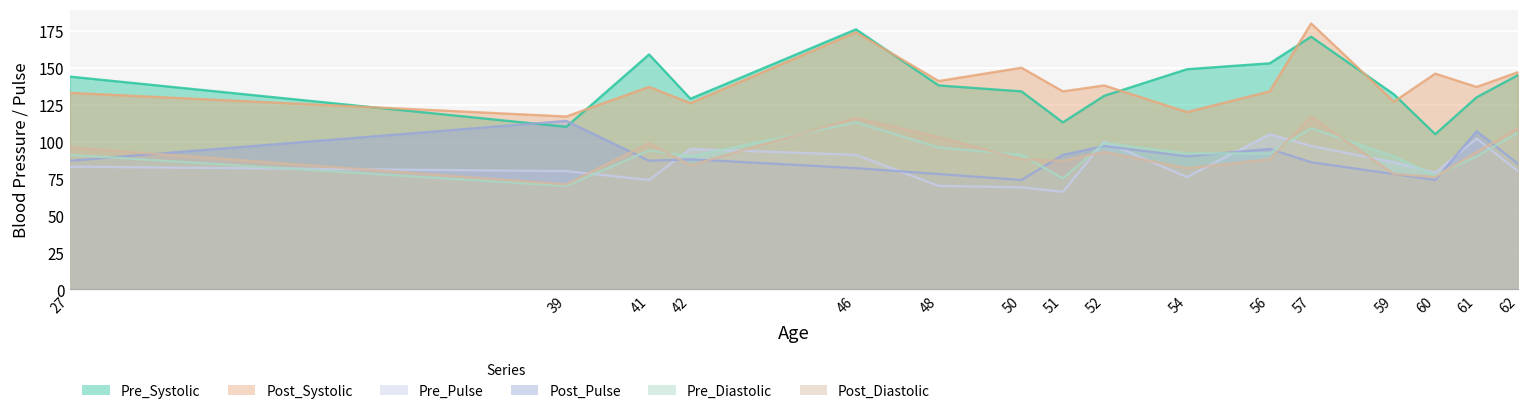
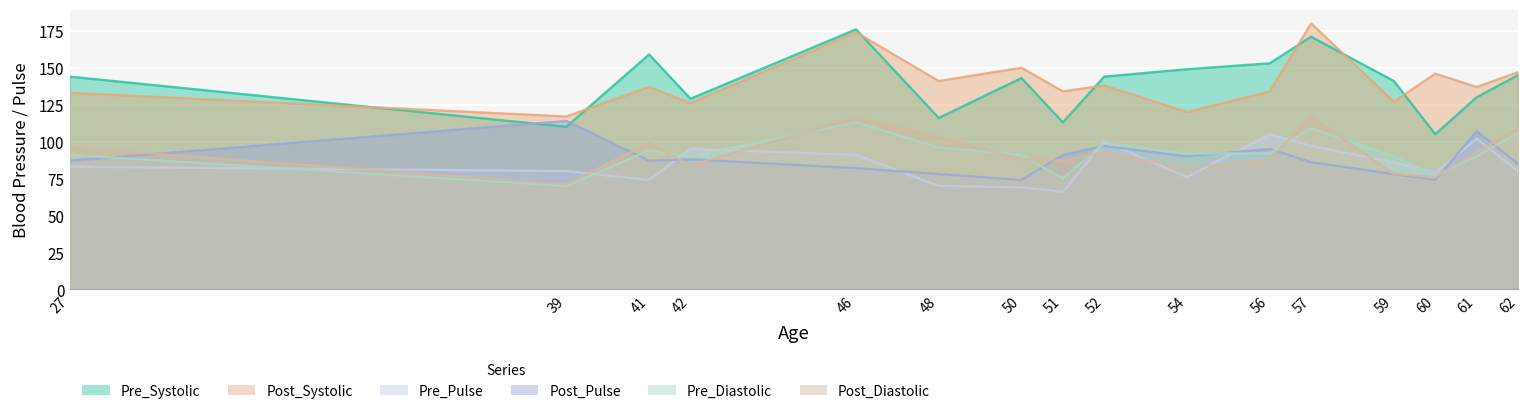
  {
    "Pre_Systolic": {
      "27": 144,
      "39": 110,
      "41": 159,
      "42": 129,
      "46": 176,
-     "48": 138,
-     "50": 134,
+     "48": 116,
+     "50": 143,
      "51": 113,
-     "52": 131,
+     "52": 144,
      "54": 149,
      "56": 153,
      "57": 171,
-     "59": 132,
+     "59": 141,
      "60": 105,
      "61": 130,
      "62": 145
    }
  }
